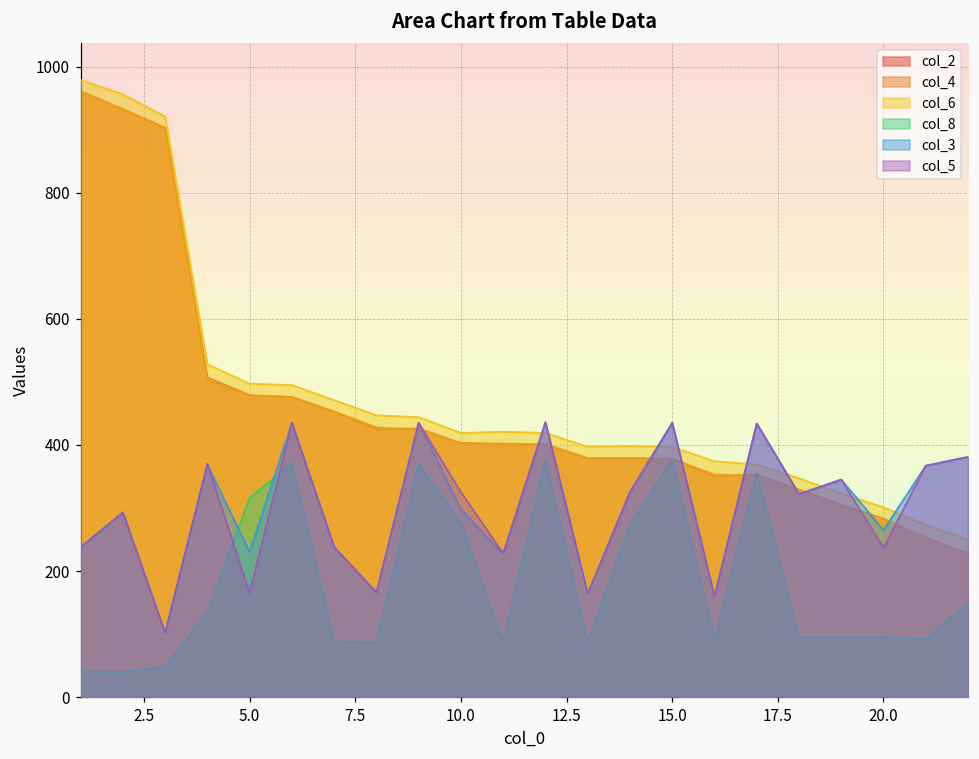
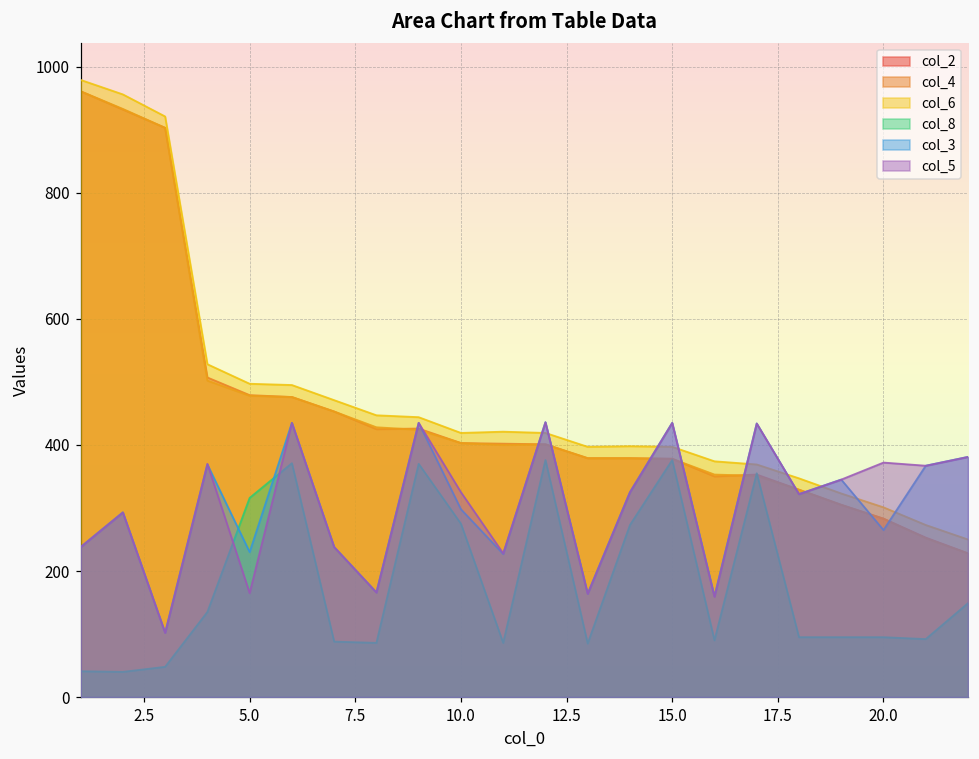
  {
    "col_8": {
      "5.0": 320,
      "10.0": 280,
      "20.0": 100
    },
    "col_3": {
      "5.0": 230,
      "10.0": 300,
      "20.0": 270
    },
    "col_5": {
      "5.0": 170,
      "10.0": 330,
-     "20.0": 240
+     "20.0": 370
    }
  }
